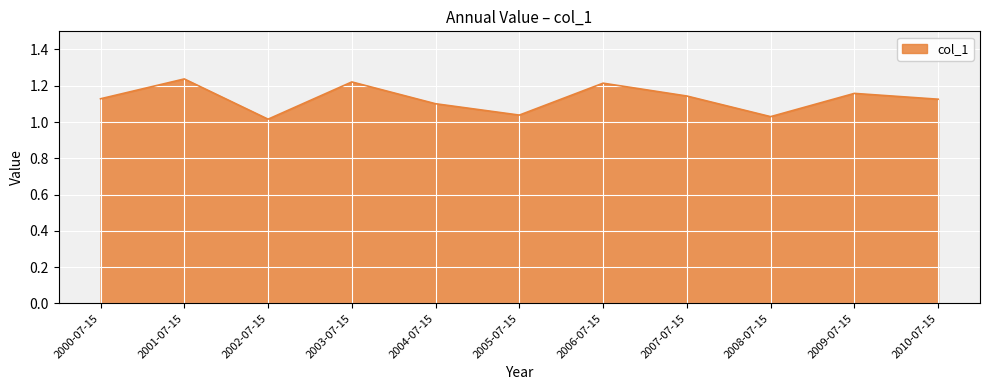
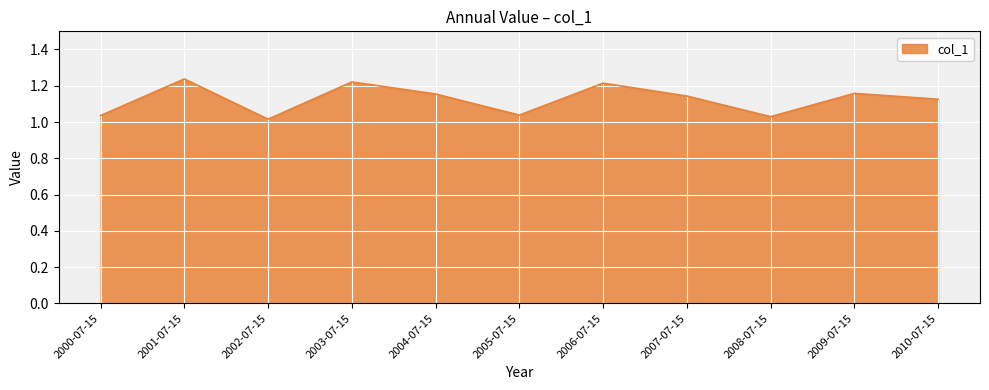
  {
-   "2000-07-15": 1.13,
+   "2000-07-15": 1.04,
    "2001-07-15": 1.24,
    "2002-07-15": 1.02,
    "2003-07-15": 1.22,
-   "2004-07-15": 1.10,
+   "2004-07-15": 1.15,
    "2005-07-15": 1.04,
    "2006-07-15": 1.21,
    "2007-07-15": 1.14,
    "2008-07-15": 1.03,
    "2009-07-15": 1.16,
    "2010-07-15": 1.13
  }
